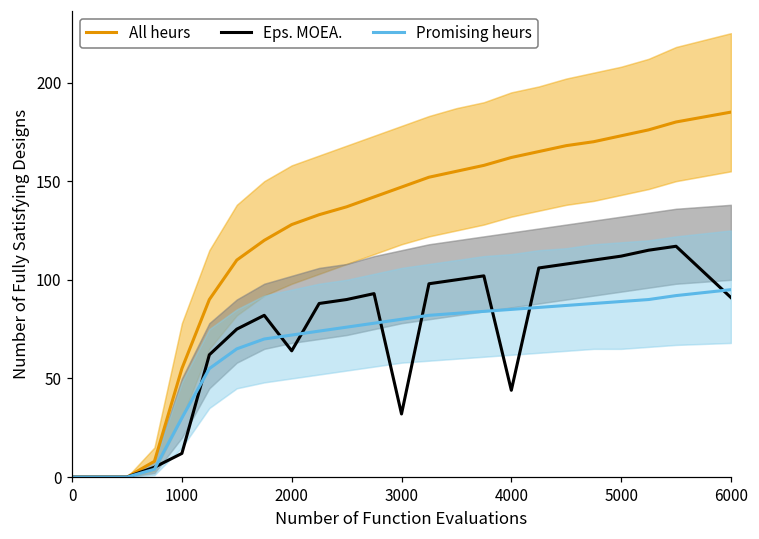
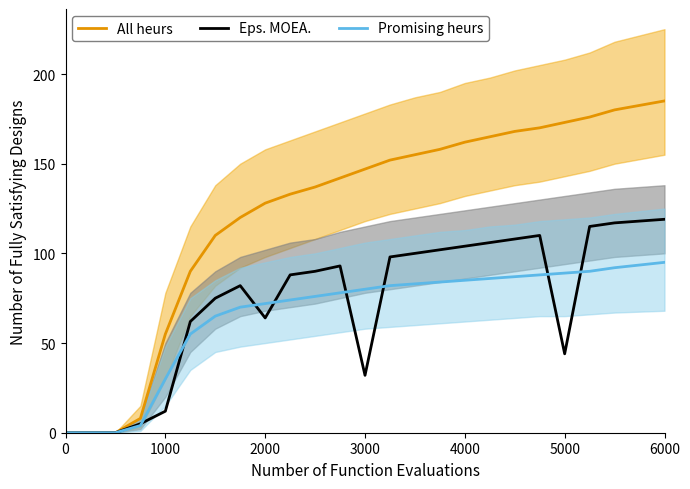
  {
    "Eps. MOEA.": {
      "1000": 12,
      "2000": 64,
      "3000": 32,
-     "4000": 44,
-     "5000": 112,
-     "6000": 91
+     "4000": 104,
+     "5000": 44,
+     "6000": 119
    }
  }
